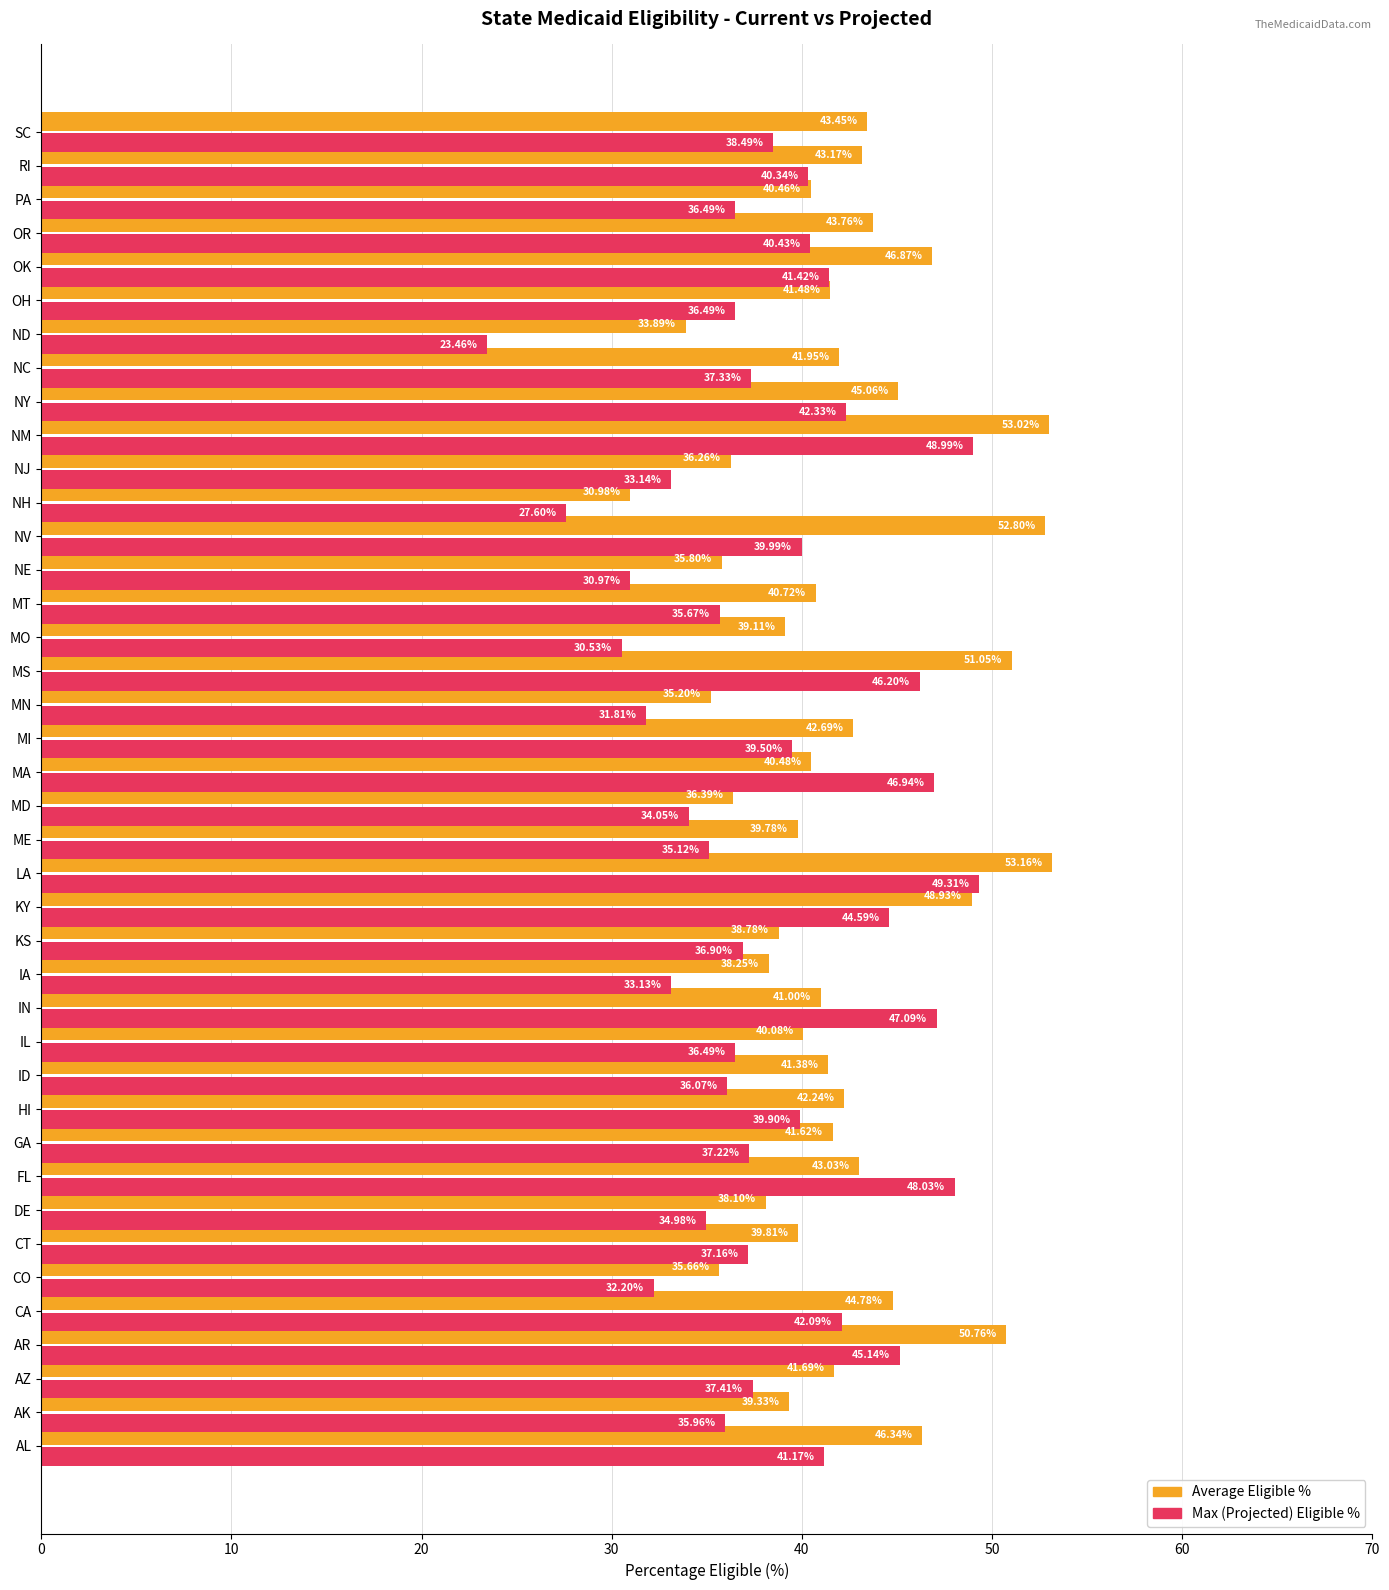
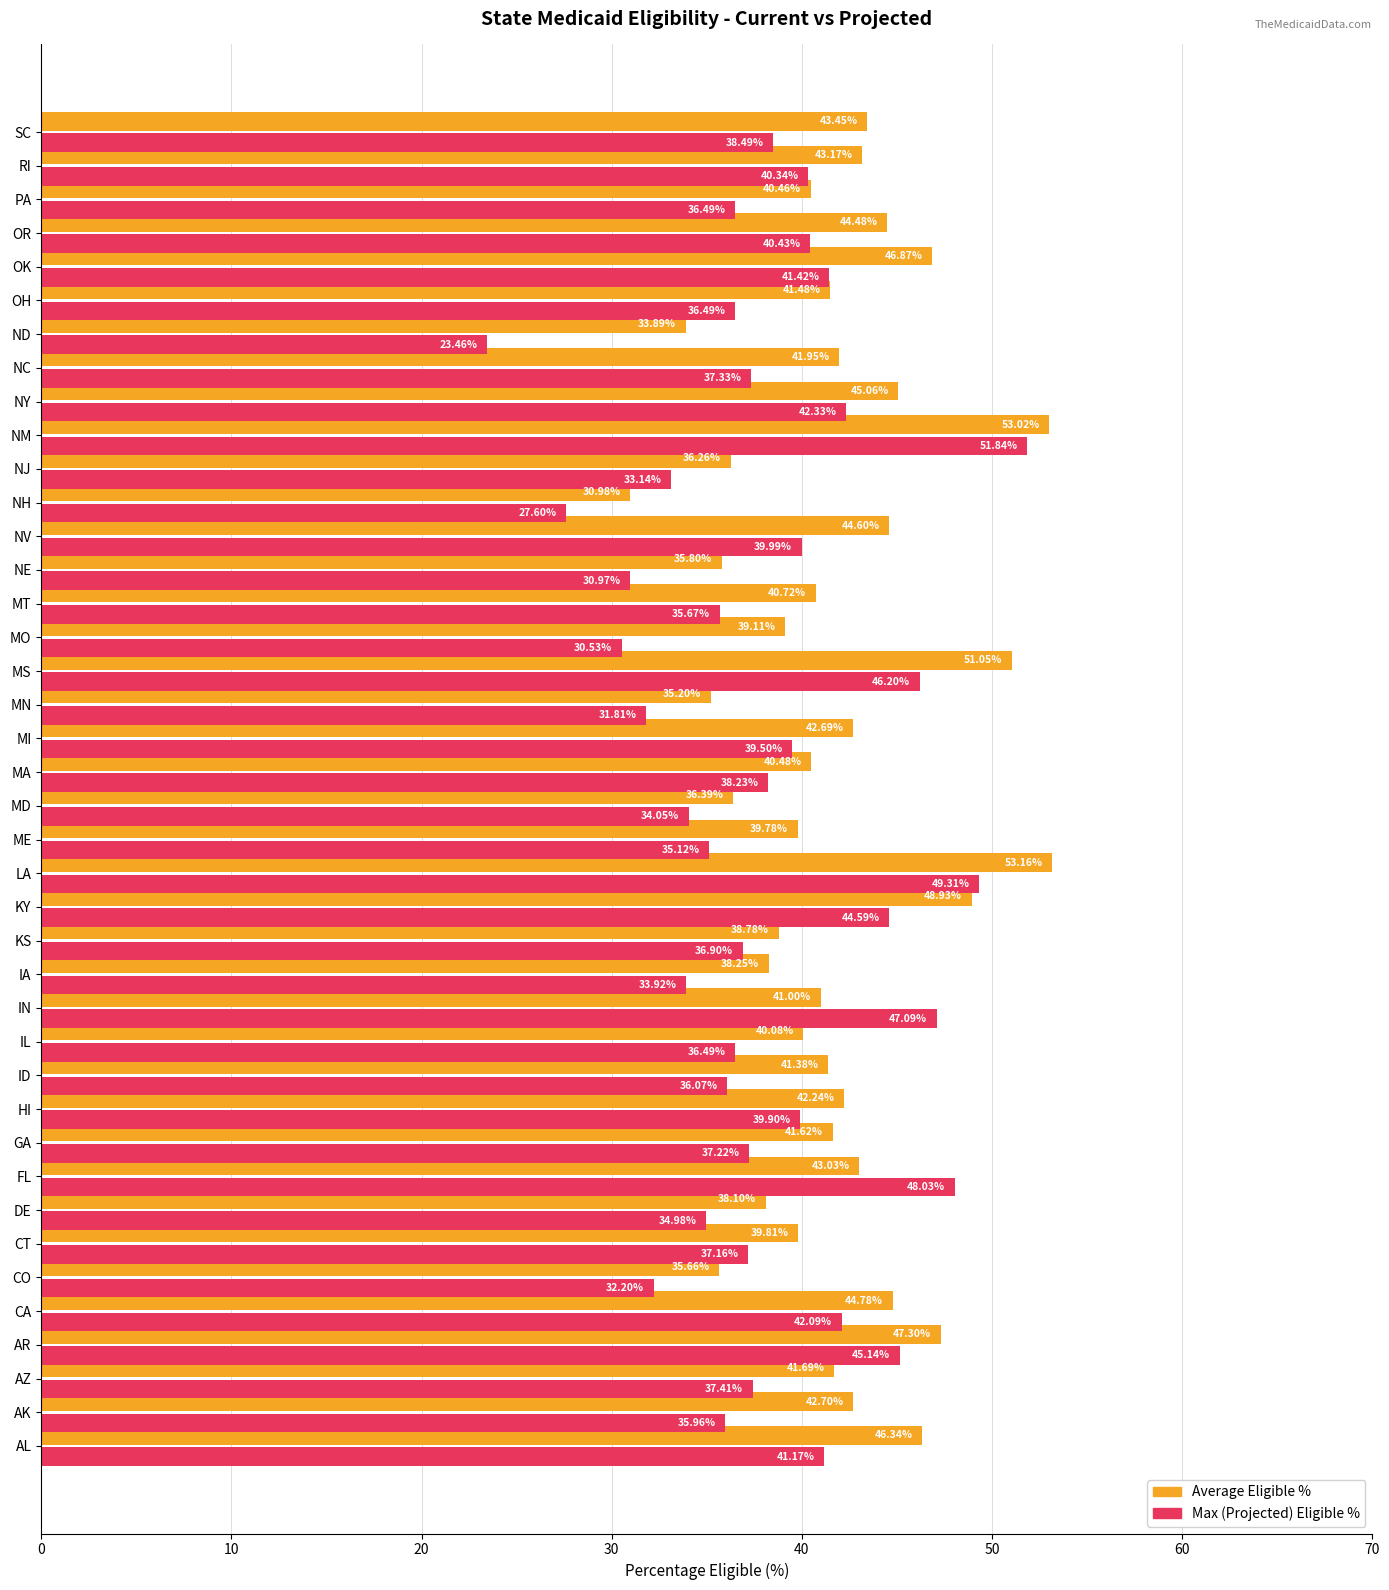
  {
    "Average Eligible %": {
      "SC": "43.45%",
      "RI": "43.17%",
      "PA": "40.46%",
-     "OR": "43.76%",
+     "OR": "44.48%",
      "OK": "46.87%",
      "OH": "41.48%",
      "ND": "33.89%",
      "NC": "41.95%",
      "NY": "45.06%",
      "NM": "53.02%",
      "NJ": "36.26%",
      "NH": "30.98%",
-     "NV": "52.80%",
+     "NV": "44.60%",
      "NE": "35.80%",
      "MT": "40.72%",
      "MO": "39.11%",
      "MS": "51.05%",
      "MN": "35.20%",
      "MI": "42.69%",
      "MA": "40.48%",
      "MD": "36.39%",
      "ME": "39.78%",
      "LA": "53.16%",
      "KY": "48.93%",
      "KS": "38.78%",
      "IA": "38.25%",
      "IN": "41.00%",
      "IL": "40.08%",
      "ID": "41.38%",
      "HI": "42.24%",
      "GA": "41.62%",
      "FL": "43.03%",
      "DE": "38.10%",
      "CT": "39.81%",
      "CO": "35.66%",
      "CA": "44.78%",
-     "AR": "50.76%",
+     "AR": "47.30%",
      "AZ": "41.69%",
-     "AK": "39.33%",
+     "AK": "42.70%",
      "AL": "46.34%"
    },
    "Max (Projected) Eligible %": {
      "SC": "38.49%",
      "RI": "40.34%",
      "PA": "36.49%",
      "OR": "40.43%",
      "OK": "41.42%",
      "OH": "36.49%",
      "ND": "23.46%",
      "NC": "37.33%",
      "NY": "42.33%",
-     "NM": "48.99%",
+     "NM": "51.84%",
      "NJ": "33.14%",
      "NH": "27.60%",
      "NV": "39.99%",
      "NE": "30.97%",
      "MT": "35.67%",
      "MO": "30.53%",
      "MS": "46.20%",
      "MN": "31.81%",
      "MI": "39.50%",
-     "MA": "46.94%",
+     "MA": "38.23%",
      "MD": "34.05%",
      "ME": "35.12%",
      "LA": "49.31%",
      "KY": "44.59%",
      "KS": "36.90%",
-     "IA": "33.13%",
+     "IA": "33.92%",
      "IN": "47.09%",
      "IL": "36.49%",
      "ID": "36.07%",
      "HI": "39.90%",
      "GA": "37.22%",
      "FL": "48.03%",
      "DE": "34.98%",
      "CT": "37.16%",
      "CO": "32.20%",
      "CA": "42.09%",
      "AR": "45.14%",
      "AZ": "37.41%",
      "AK": "35.96%",
      "AL": "41.17%"
    }
  }
